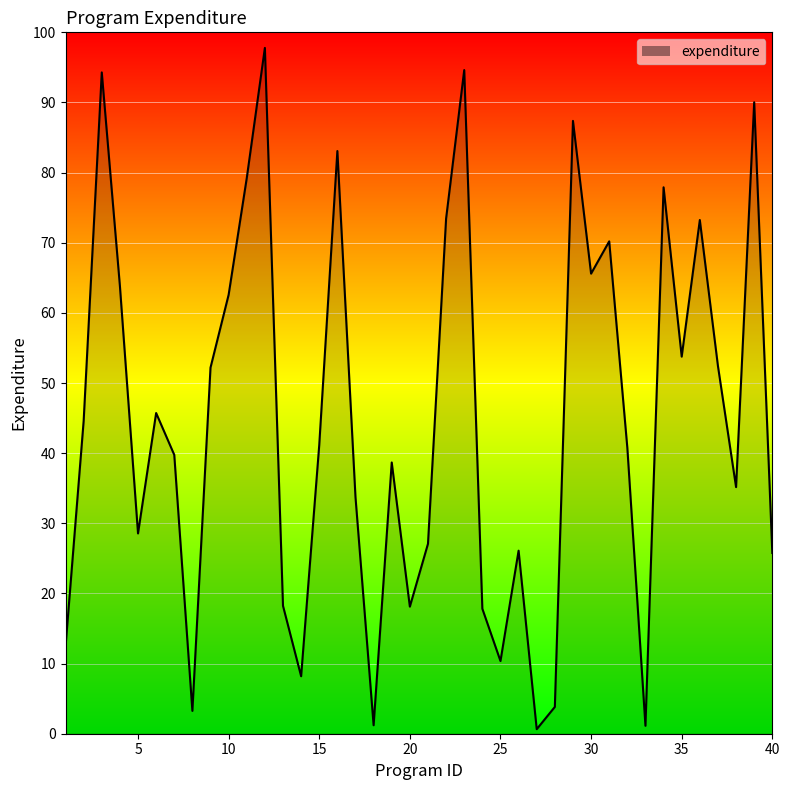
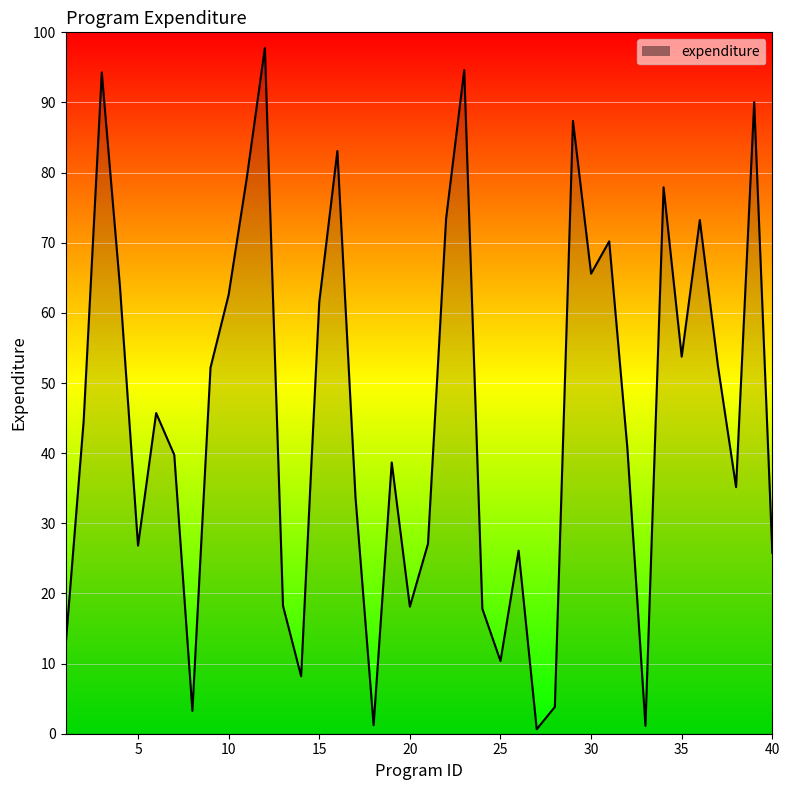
  {
-   "5": 29,
+   "5": 27,
    "10": 63,
-   "15": 41,
+   "15": 62,
    "20": 18,
    "25": 10,
    "30": 66,
    "35": 54,
    "40": 26
  }
